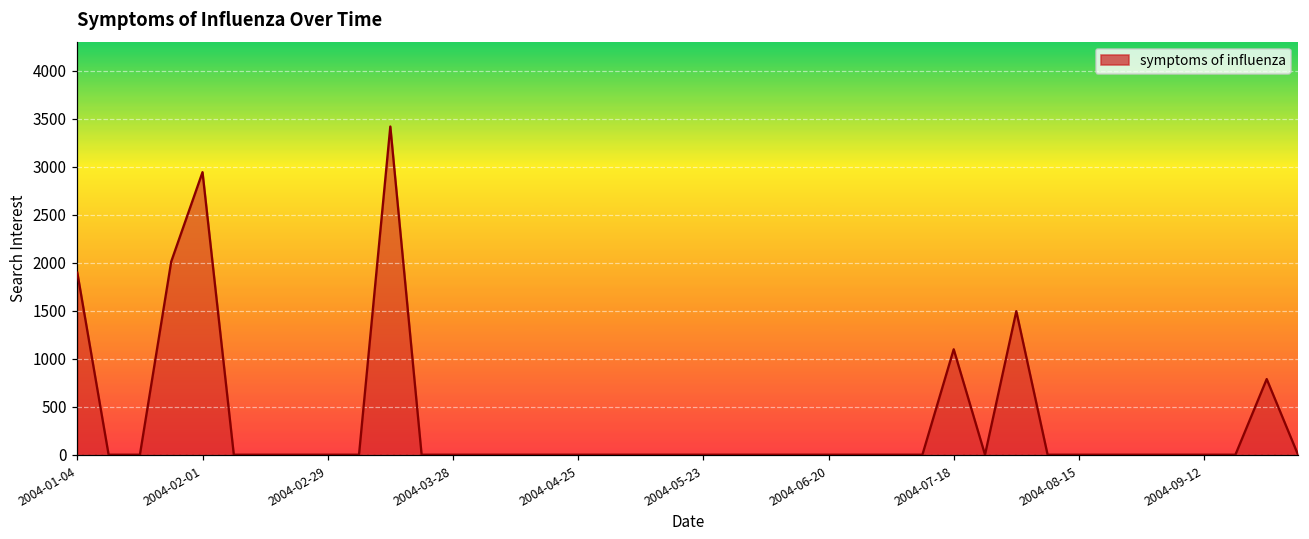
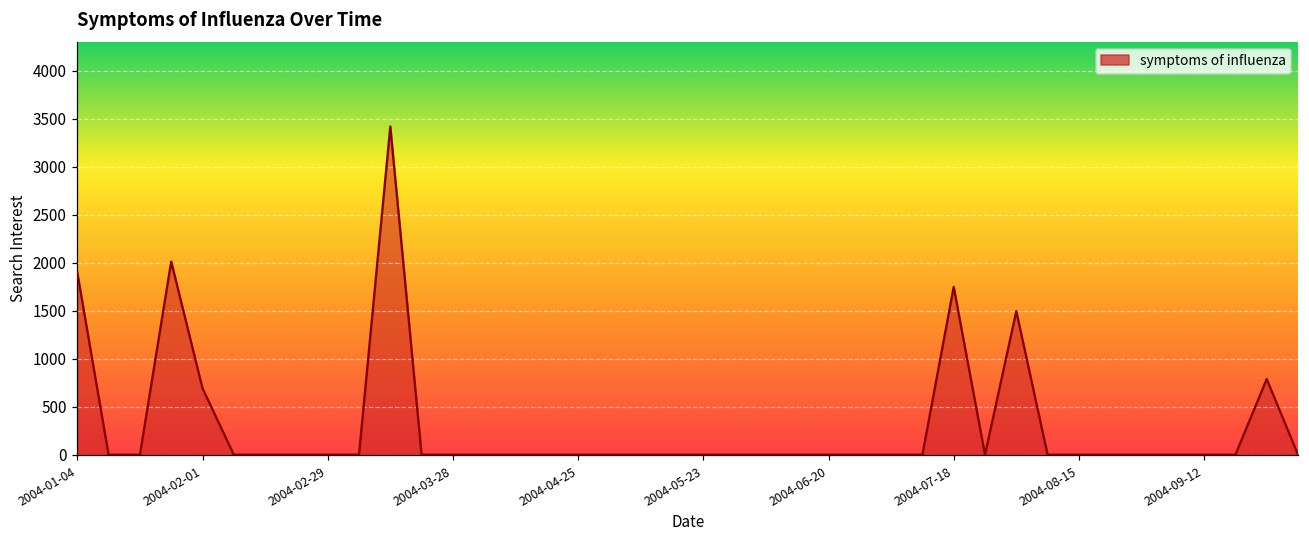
  {
    "2004-01-04": 1900,
-   "2004-02-01": 2900,
+   "2004-02-01": 700,
    "2004-02-29": 0,
    "2004-03-28": 0,
    "2004-04-25": 0,
    "2004-05-23": 0,
    "2004-06-20": 0,
-   "2004-07-18": 1100,
+   "2004-07-18": 1700,
    "2004-08-15": 0,
    "2004-09-12": 0
  }
